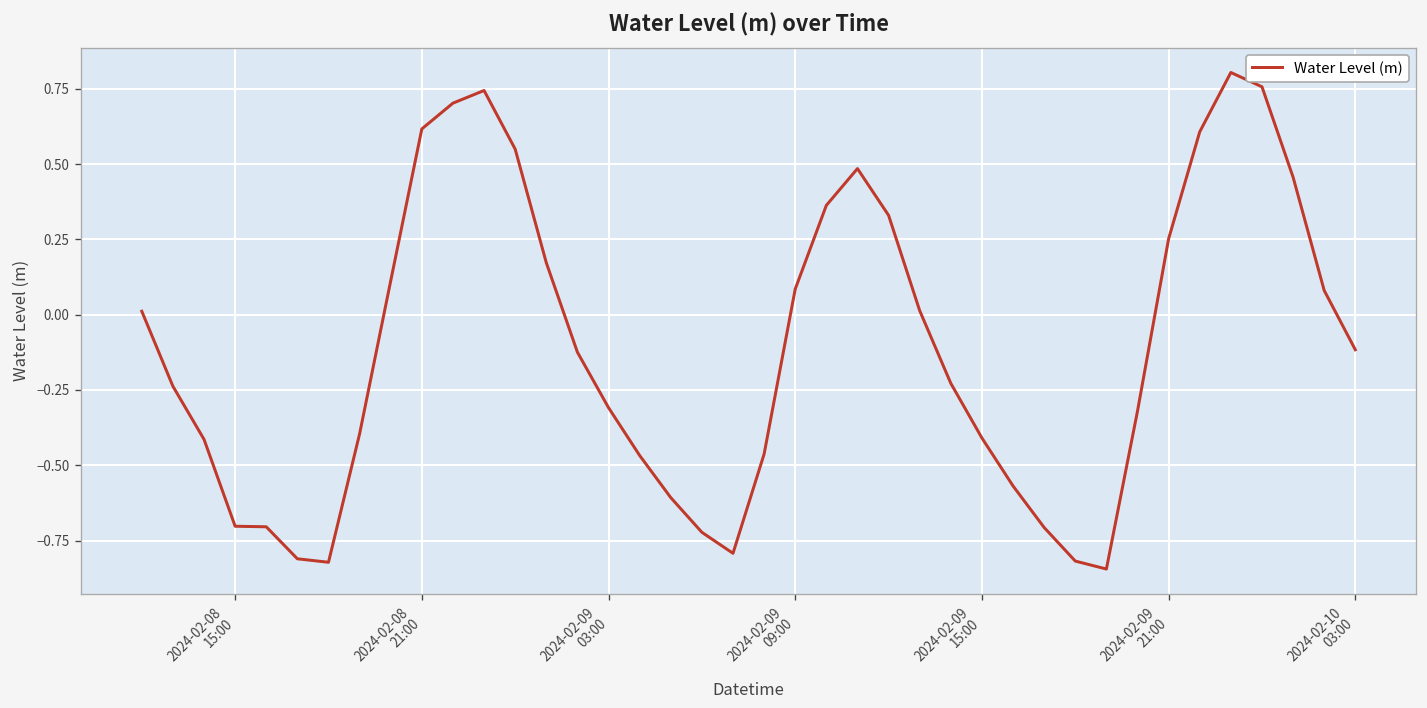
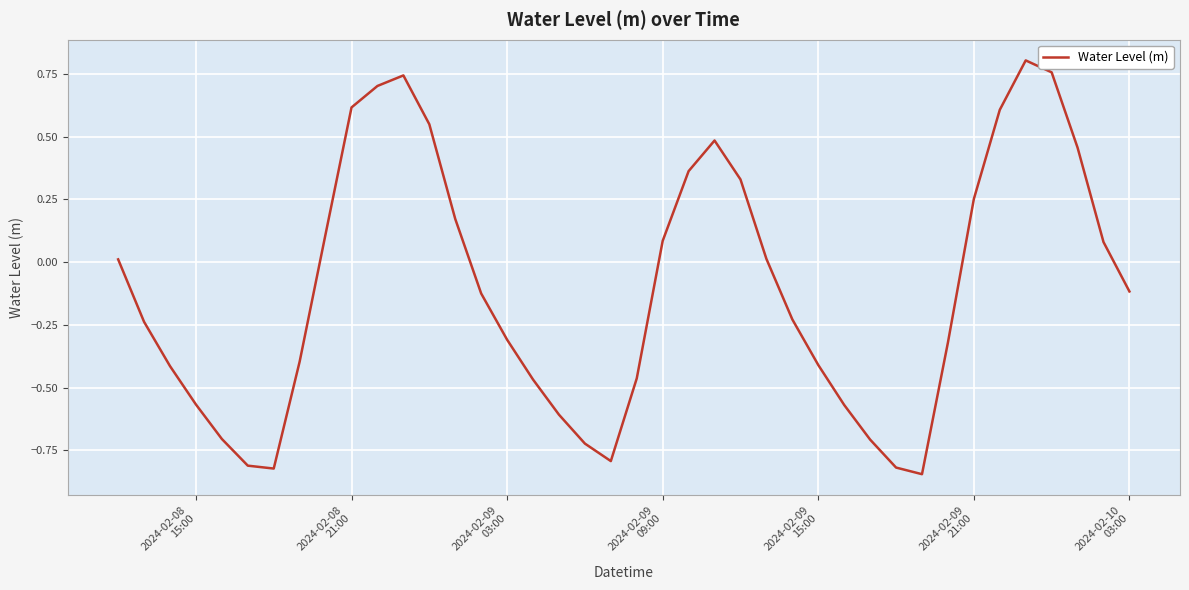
  {
-   "2024-02-08 15:00": -0.70,
+   "2024-02-08 15:00": -0.57,
    "2024-02-08 21:00": 0.62,
    "2024-02-09 03:00": -0.31,
    "2024-02-09 09:00": 0.08,
    "2024-02-09 15:00": -0.41,
    "2024-02-09 21:00": 0.25,
    "2024-02-10 03:00": -0.12
  }
